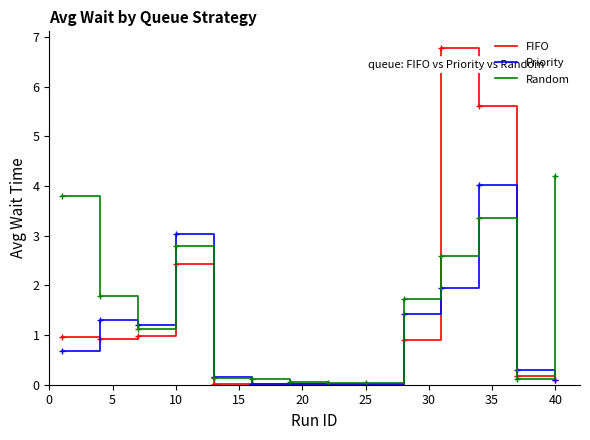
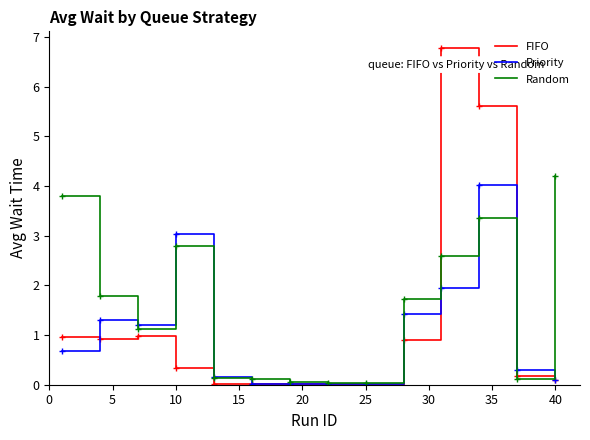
  {
    "FIFO": {
-     "10": 2.4
+     "10": 0.3
    },
    "Priority": {
      "10": 3.0
    },
    "Random": {
      "10": 2.8,
      "40": 4.2
    }
  }
